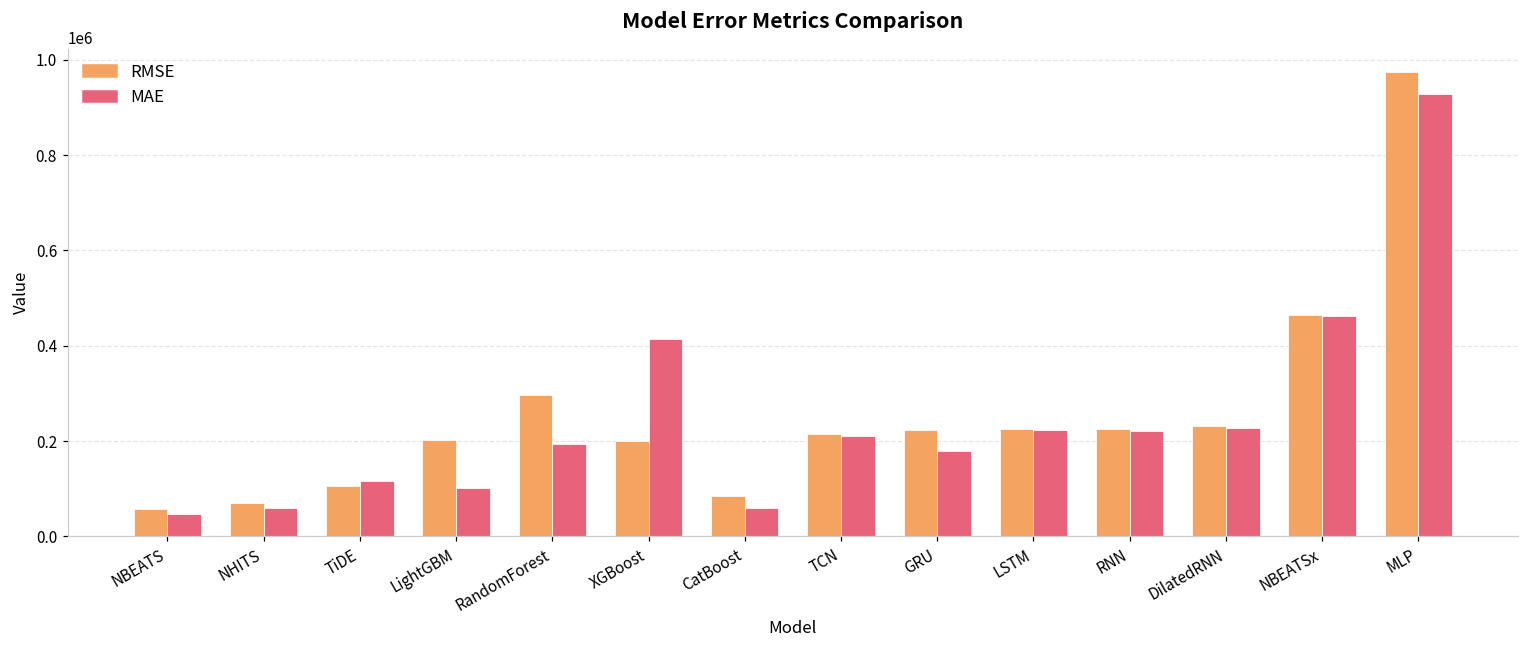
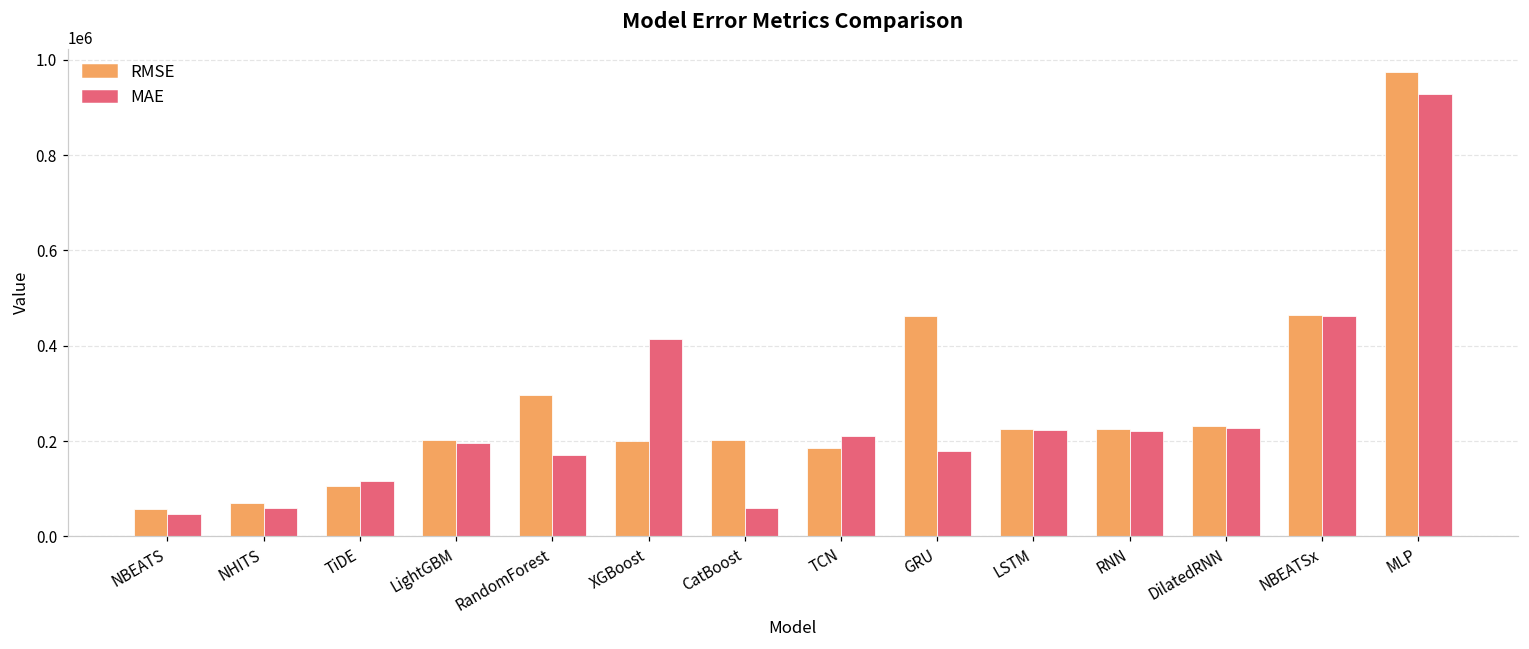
  {
    "RMSE": {
      "NBEATS": 60000,
      "NHITS": 70000,
      "TiDE": 110000,
      "LightGBM": 200000,
      "RandomForest": 300000,
      "XGBoost": 200000,
-     "CatBoost": 90000,
-     "TCN": 210000,
-     "GRU": 220000,
+     "CatBoost": 200000,
+     "TCN": 190000,
+     "GRU": 460000,
      "LSTM": 230000,
      "RNN": 230000,
      "DilatedRNN": 230000,
      "NBEATSx": 460000,
      "MLP": 970000
    },
    "MAE": {
      "NBEATS": 50000,
      "NHITS": 60000,
      "TiDE": 120000,
-     "LightGBM": 100000,
-     "RandomForest": 190000,
+     "LightGBM": 200000,
+     "RandomForest": 170000,
      "XGBoost": 410000,
      "CatBoost": 60000,
      "TCN": 210000,
      "GRU": 180000,
      "LSTM": 220000,
      "RNN": 220000,
      "DilatedRNN": 230000,
      "NBEATSx": 460000,
      "MLP": 930000
    }
  }
